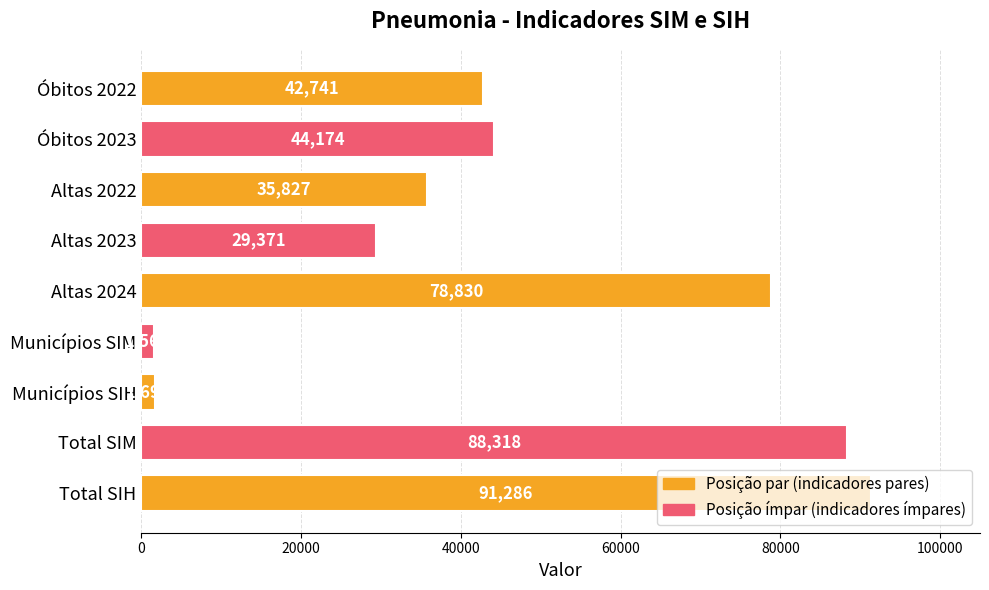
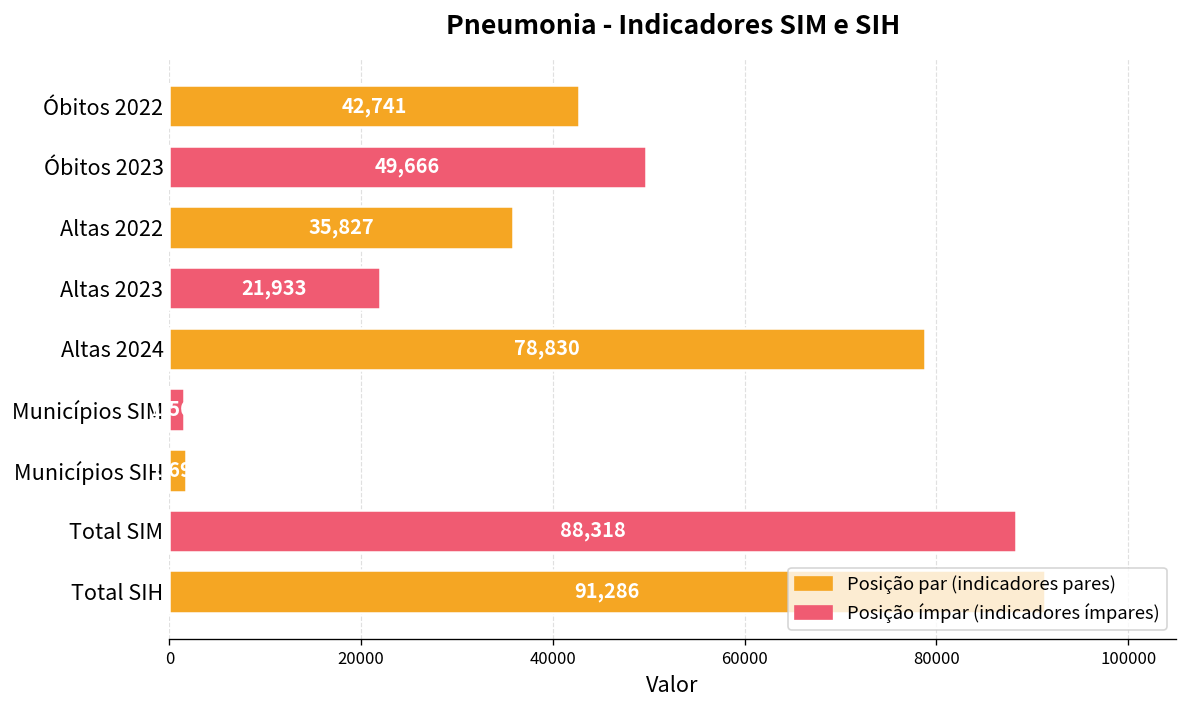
  {
    "Óbitos 2022": "42,741",
-   "Óbitos 2023": "44,174",
+   "Óbitos 2023": "49,666",
    "Altas 2022": "35,827",
-   "Altas 2023": "29,371",
+   "Altas 2023": "21,933",
    "Altas 2024": "78,830",
    "Total SIM": "88,318"
  }
